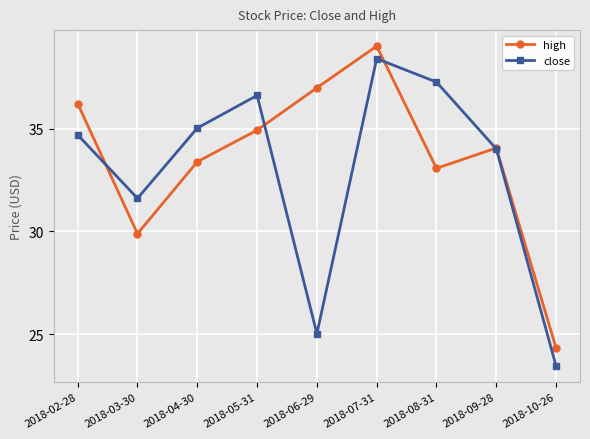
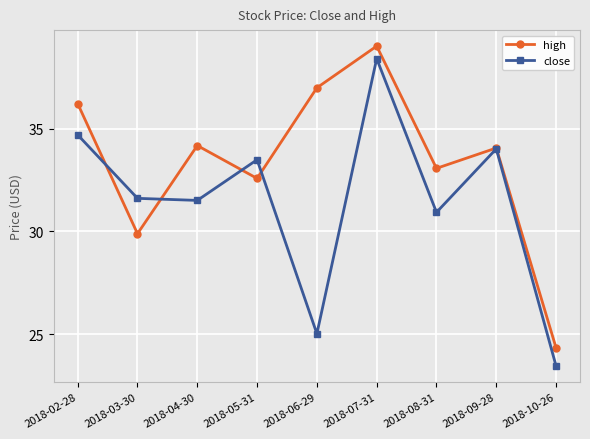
  {
    "high": {
      "2018-02-28": 36.2,
      "2018-03-30": 29.9,
-     "2018-04-30": 33.4,
-     "2018-05-31": 34.9,
+     "2018-04-30": 34.2,
+     "2018-05-31": 32.6,
      "2018-06-29": 37.0,
      "2018-07-31": 39.0,
      "2018-08-31": 33.1,
      "2018-10-26": 24.3
    },
    "close": {
      "2018-02-28": 34.7,
      "2018-03-30": 31.6,
-     "2018-04-30": 35.0,
-     "2018-05-31": 36.6,
+     "2018-04-30": 31.5,
+     "2018-05-31": 33.5,
      "2018-06-29": 25.0,
      "2018-07-31": 38.4,
-     "2018-08-31": 37.3,
+     "2018-08-31": 30.9,
      "2018-10-26": 23.5
    }
  }
